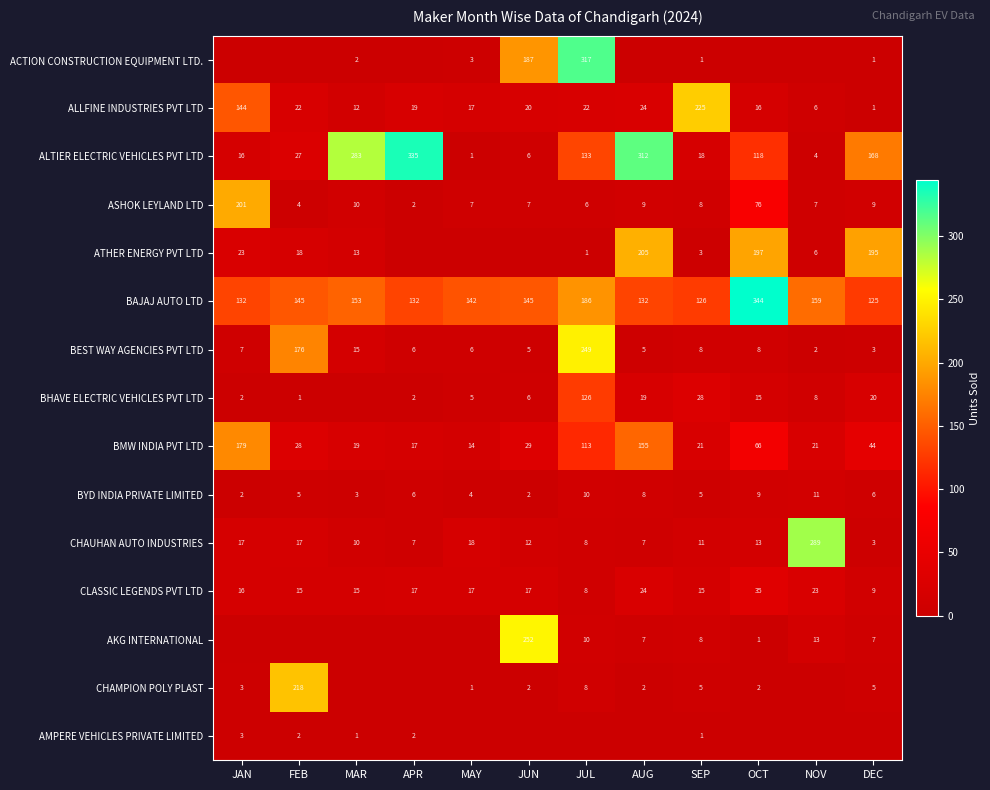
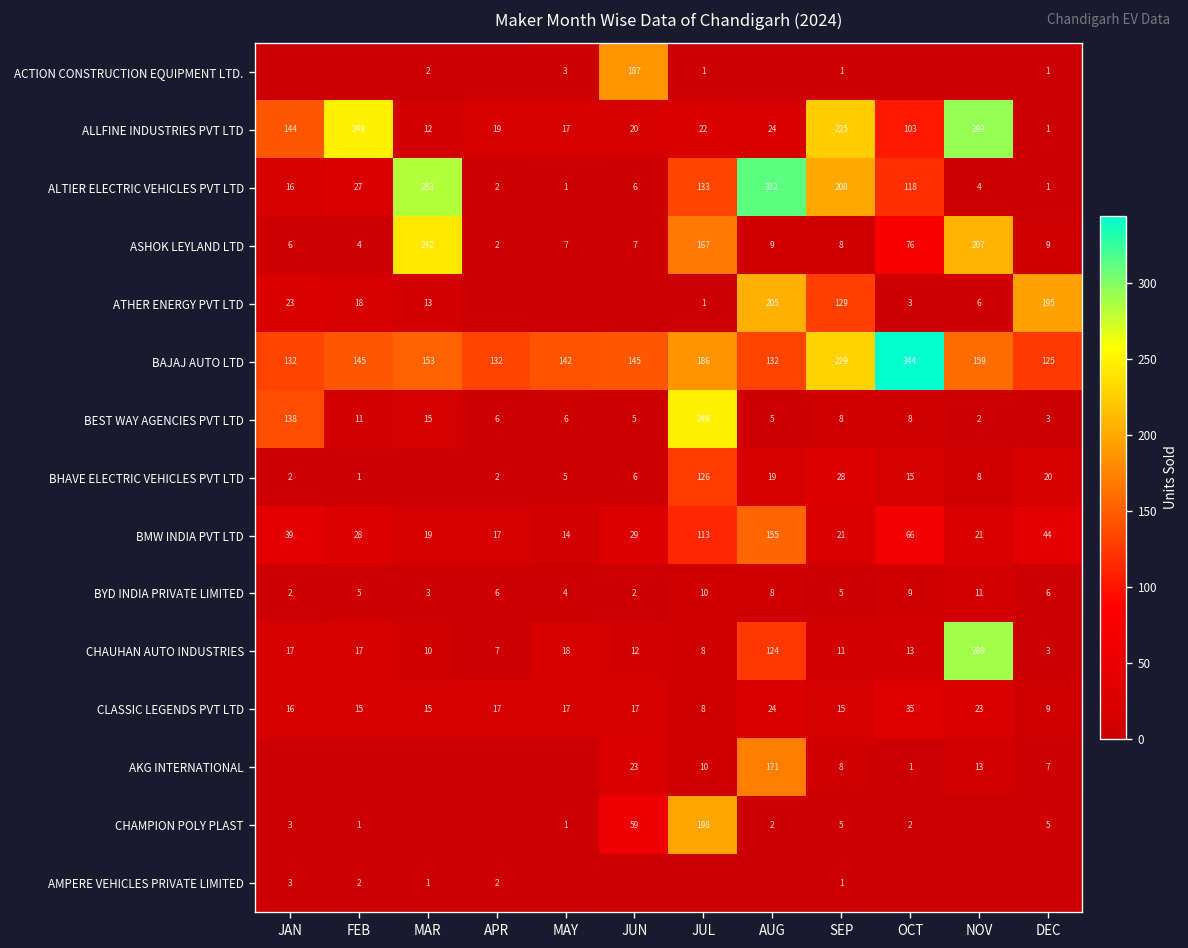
  {
    "ACTION CONSTRUCTION EQUIPMENT LTD.": {
      "MAR": 2,
      "MAY": 3,
      "JUN": 187,
-     "JUL": 317,
+     "JUL": 1,
      "SEP": 1,
      "DEC": 1
    },
    "ALLFINE INDUSTRIES PVT LTD": {
      "JAN": 144,
-     "FEB": 22,
+     "FEB": 249,
      "MAR": 12,
      "APR": 19,
      "MAY": 17,
      "JUN": 20,
      "JUL": 22,
      "AUG": 24,
      "SEP": 225,
-     "OCT": 16,
-     "NOV": 6,
+     "OCT": 103,
+     "NOV": 293,
      "DEC": 1
    },
    "ALTIER ELECTRIC VEHICLES PVT LTD": {
      "JAN": 16,
      "FEB": 27,
      "MAR": 283,
-     "APR": 335,
+     "APR": 2,
      "MAY": 1,
      "JUN": 6,
      "JUL": 133,
      "AUG": 312,
-     "SEP": 18,
+     "SEP": 200,
      "OCT": 118,
      "NOV": 4,
-     "DEC": 168
+     "DEC": 1
    },
    "ASHOK LEYLAND LTD": {
-     "JAN": 201,
+     "JAN": 6,
      "FEB": 4,
-     "MAR": 10,
+     "MAR": 242,
      "APR": 2,
      "MAY": 7,
      "JUN": 7,
-     "JUL": 6,
+     "JUL": 167,
      "AUG": 9,
      "SEP": 8,
      "OCT": 76,
-     "NOV": 7,
+     "NOV": 207,
      "DEC": 9
    },
    "ATHER ENERGY PVT LTD": {
      "JAN": 23,
      "FEB": 18,
      "MAR": 13,
      "JUL": 1,
      "AUG": 205,
-     "SEP": 3,
-     "OCT": 197,
+     "SEP": 129,
+     "OCT": 3,
      "NOV": 6,
      "DEC": 195
    },
    "BAJAJ AUTO LTD": {
      "JAN": 132,
      "FEB": 145,
      "MAR": 153,
      "APR": 132,
      "MAY": 142,
      "JUN": 145,
      "JUL": 186,
      "AUG": 132,
-     "SEP": 126,
+     "SEP": 229,
      "OCT": 344,
      "NOV": 159,
      "DEC": 125
    },
    "BEST WAY AGENCIES PVT LTD": {
-     "JAN": 7,
-     "FEB": 176,
+     "JAN": 138,
+     "FEB": 11,
      "MAR": 15,
      "APR": 6,
      "MAY": 6,
      "JUN": 5,
      "JUL": 249,
      "AUG": 5,
      "SEP": 8,
      "OCT": 8,
      "NOV": 2,
      "DEC": 3
    },
    "BHAVE ELECTRIC VEHICLES PVT LTD": {
      "JAN": 2,
      "FEB": 1,
      "APR": 2,
      "MAY": 5,
      "JUN": 6,
      "JUL": 126,
      "AUG": 19,
      "SEP": 28,
      "OCT": 15,
      "NOV": 8,
      "DEC": 20
    },
    "BMW INDIA PVT LTD": {
-     "JAN": 179,
+     "JAN": 39,
      "FEB": 28,
      "MAR": 19,
      "APR": 17,
      "MAY": 14,
      "JUN": 29,
      "JUL": 113,
      "AUG": 155,
      "SEP": 21,
      "OCT": 66,
      "NOV": 21,
      "DEC": 44
    },
    "BYD INDIA PRIVATE LIMITED": {
      "JAN": 2,
      "FEB": 5,
      "MAR": 3,
      "APR": 6,
      "MAY": 4,
      "JUN": 2,
      "JUL": 10,
      "AUG": 8,
      "SEP": 5,
      "OCT": 9,
      "NOV": 11,
      "DEC": 6
    },
    "CHAUHAN AUTO INDUSTRIES": {
      "JAN": 17,
      "FEB": 17,
      "MAR": 10,
      "APR": 7,
      "MAY": 18,
      "JUN": 12,
      "JUL": 8,
-     "AUG": 7,
+     "AUG": 124,
      "SEP": 11,
      "OCT": 13,
      "NOV": 289,
      "DEC": 3
    },
    "CLASSIC LEGENDS PVT LTD": {
      "JAN": 16,
      "FEB": 15,
      "MAR": 15,
      "APR": 17,
      "MAY": 17,
      "JUN": 17,
      "JUL": 8,
      "AUG": 24,
      "SEP": 15,
      "OCT": 35,
      "NOV": 23,
      "DEC": 9
    },
    "AKG INTERNATIONAL": {
-     "JUN": 252,
+     "JUN": 23,
      "JUL": 10,
-     "AUG": 7,
+     "AUG": 171,
      "SEP": 8,
      "OCT": 1,
      "NOV": 13,
      "DEC": 7
    },
    "CHAMPION POLY PLAST": {
      "JAN": 3,
-     "FEB": 218,
+     "FEB": 1,
      "MAY": 1,
-     "JUN": 2,
-     "JUL": 8,
+     "JUN": 59,
+     "JUL": 198,
      "AUG": 2,
      "SEP": 5,
      "OCT": 2,
      "DEC": 5
    },
    "AMPERE VEHICLES PRIVATE LIMITED": {
      "JAN": 3,
      "FEB": 2,
      "MAR": 1,
      "APR": 2,
      "SEP": 1
    }
  }
